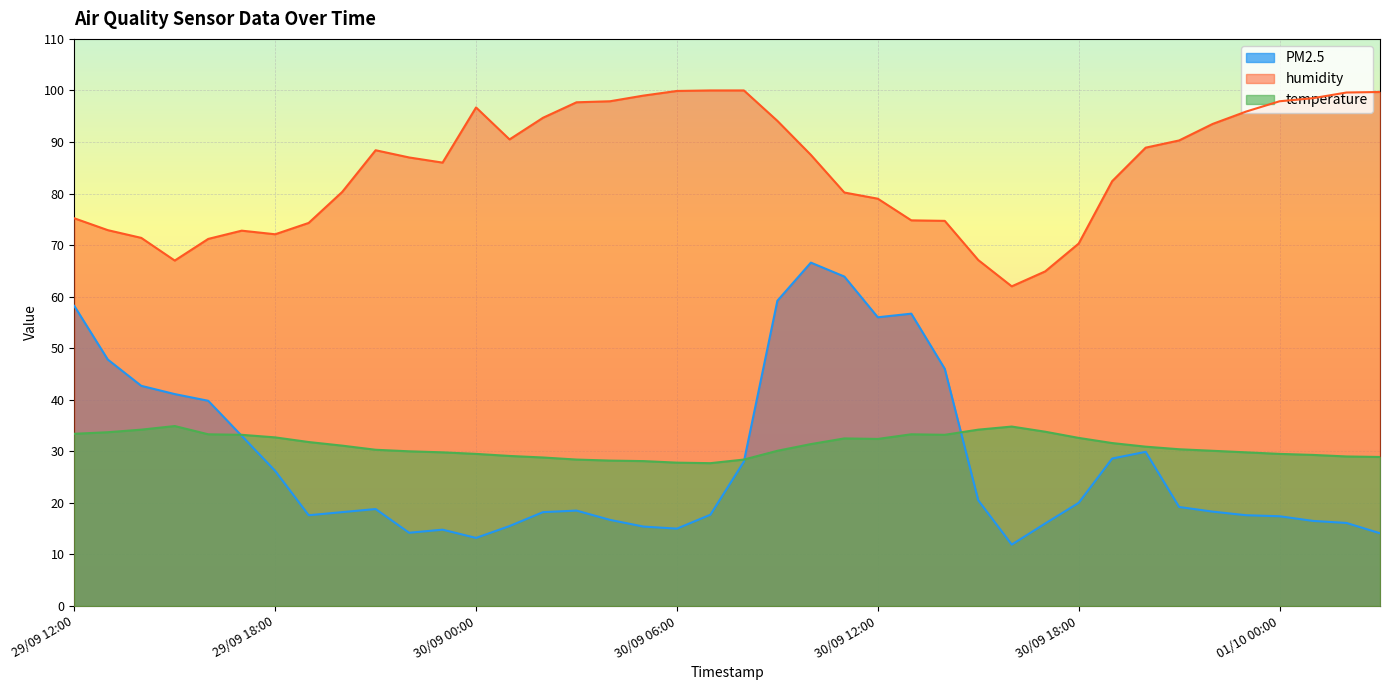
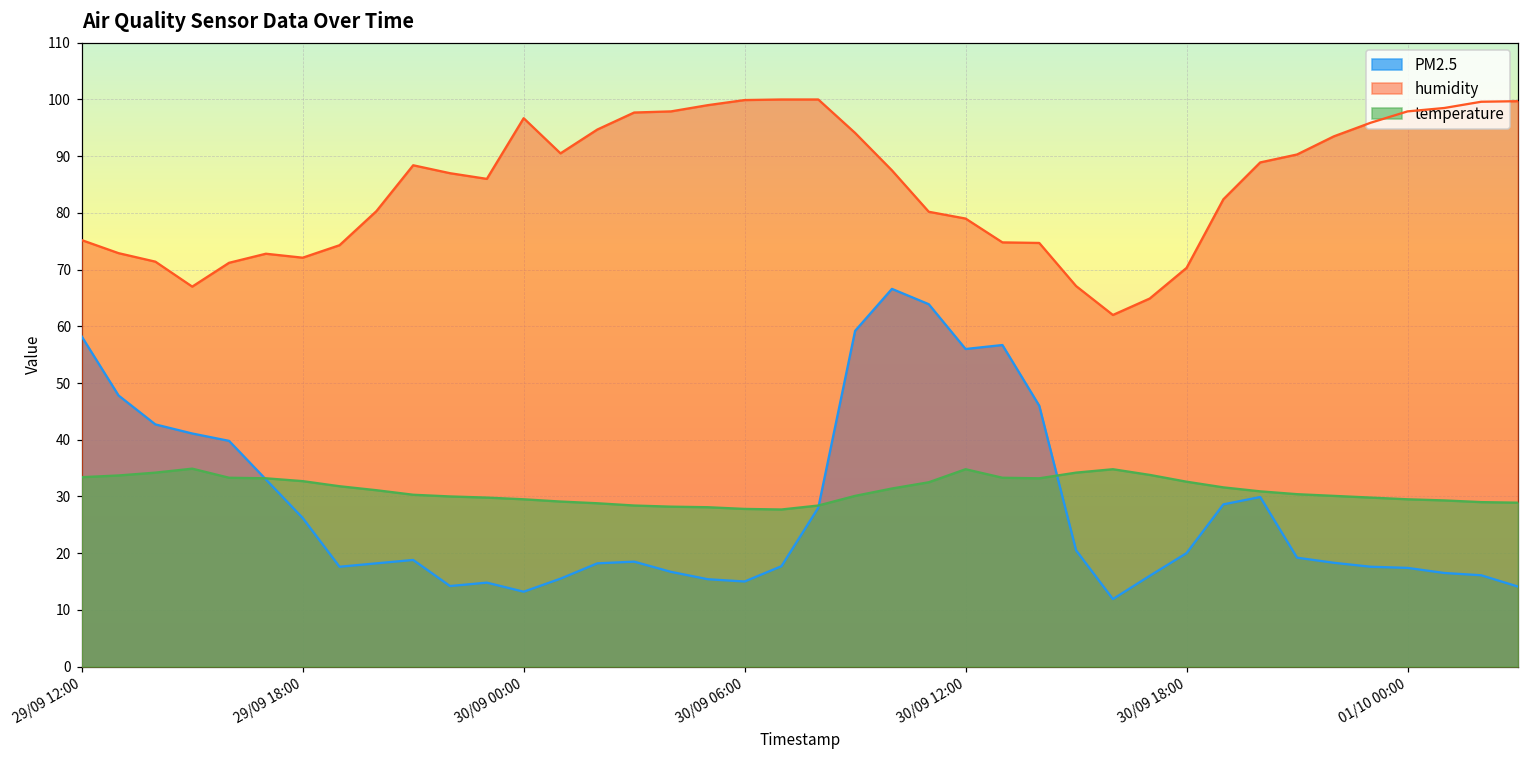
  {
    "PM2.5": {
      "29/09 12:00": 58,
      "29/09 18:00": 26,
      "30/09 00:00": 13,
      "30/09 06:00": 15,
      "30/09 12:00": 56,
      "30/09 18:00": 20,
      "01/10 00:00": 17
    },
    "humidity": {
      "29/09 12:00": 75,
      "29/09 18:00": 72,
      "30/09 00:00": 97,
      "30/09 06:00": 100,
      "30/09 12:00": 79,
      "30/09 18:00": 70
    },
    "temperature": {
      "29/09 12:00": 33,
      "29/09 18:00": 33,
      "30/09 00:00": 30,
      "30/09 06:00": 28,
-     "30/09 12:00": 32,
+     "30/09 12:00": 35,
      "30/09 18:00": 33,
      "01/10 00:00": 30
    }
  }
